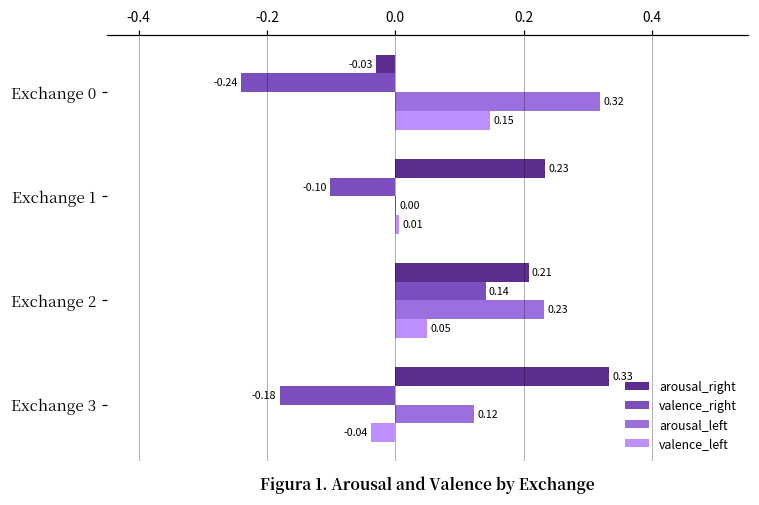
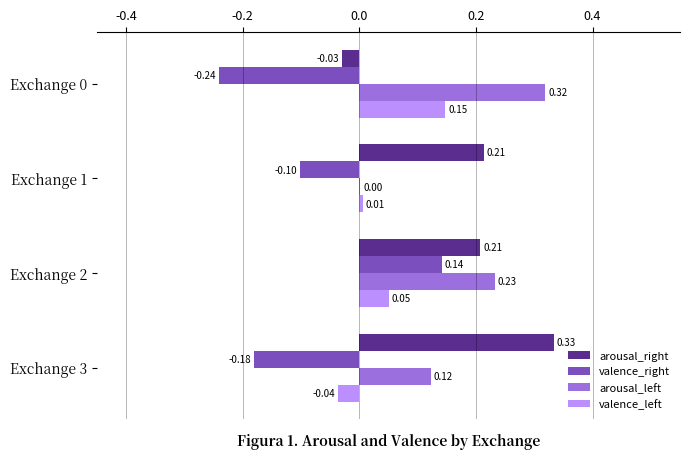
  {
    "arousal_right": {
      "Exchange 0": -0.03,
-     "Exchange 1": 0.23,
+     "Exchange 1": 0.21,
      "Exchange 2": 0.21,
      "Exchange 3": 0.33
    }
  }
